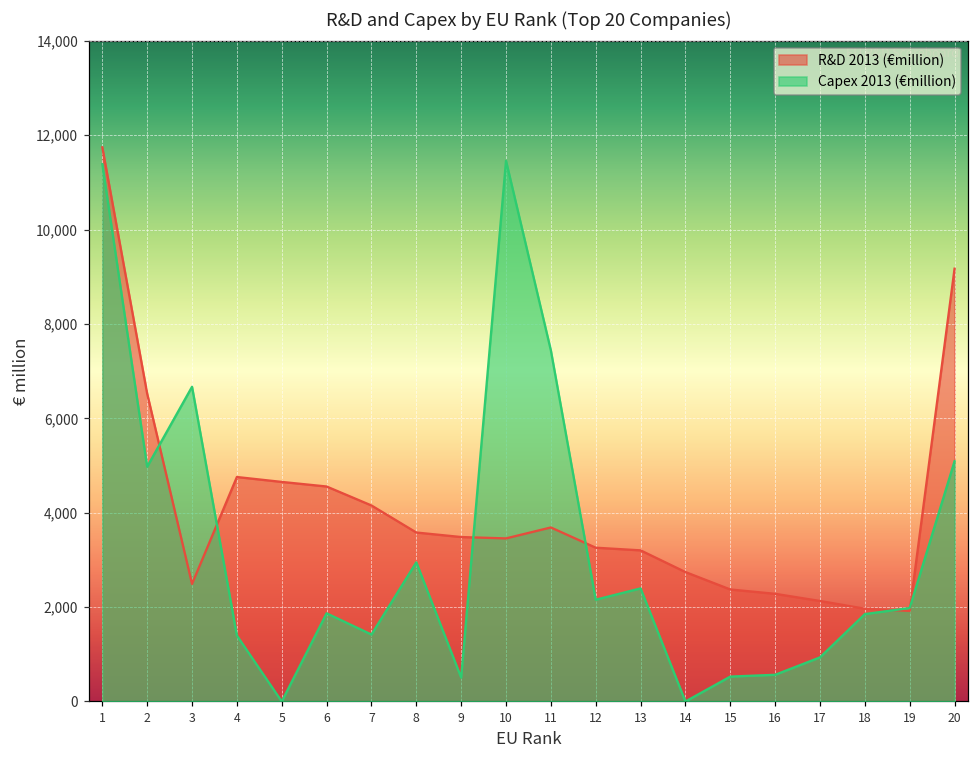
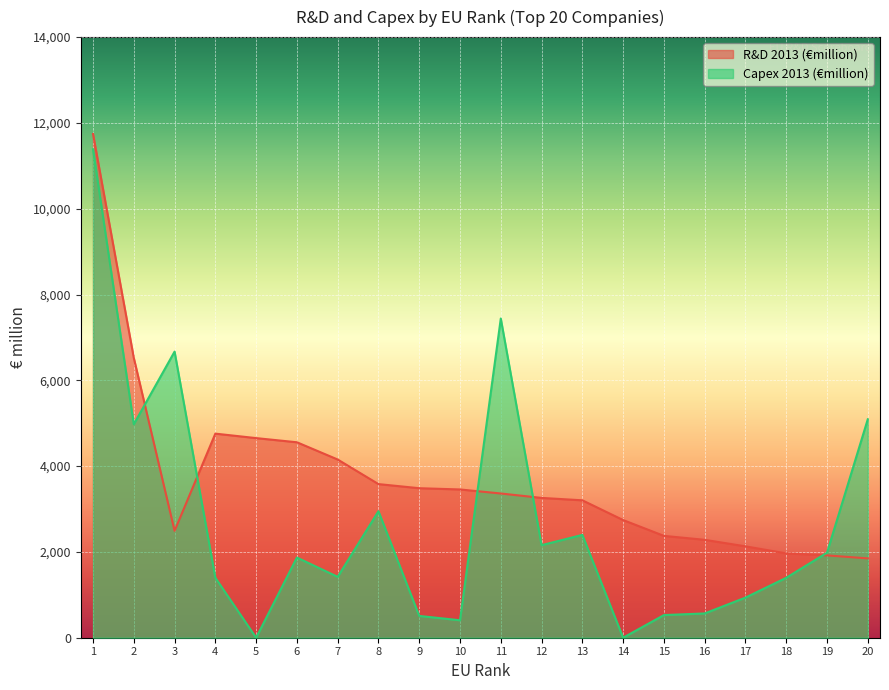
  {
    "R&D 2013 (€million)": {
      "1": "11,700",
      "2": "6,500",
      "3": "2,500",
      "4": "4,800",
      "5": "4,700",
      "6": "4,600",
      "7": "4,200",
      "8": "3,600",
      "9": "3,500",
      "10": "3,500",
-     "11": "3,700",
+     "11": "3,400",
      "12": "3,300",
      "13": "3,200",
      "14": "2,700",
      "15": "2,400",
      "16": "2,300",
      "17": "2,100",
      "18": "2,000",
      "19": "1,900",
-     "20": "9,200"
+     "20": "1,800"
    },
    "Capex 2013 (€million)": {
      "1": "11,400",
      "2": "5,000",
      "3": "6,700",
      "4": "1,400",
      "5": "0",
      "6": "1,900",
      "7": "1,400",
      "8": "2,900",
      "9": "500",
-     "10": "11,500",
+     "10": "400",
      "11": "7,400",
      "12": "2,200",
      "13": "2,400",
      "14": "0",
      "15": "500",
      "16": "600",
      "17": "900",
-     "18": "1,900",
+     "18": "1,400",
      "19": "2,000",
      "20": "5,100"
    }
  }
